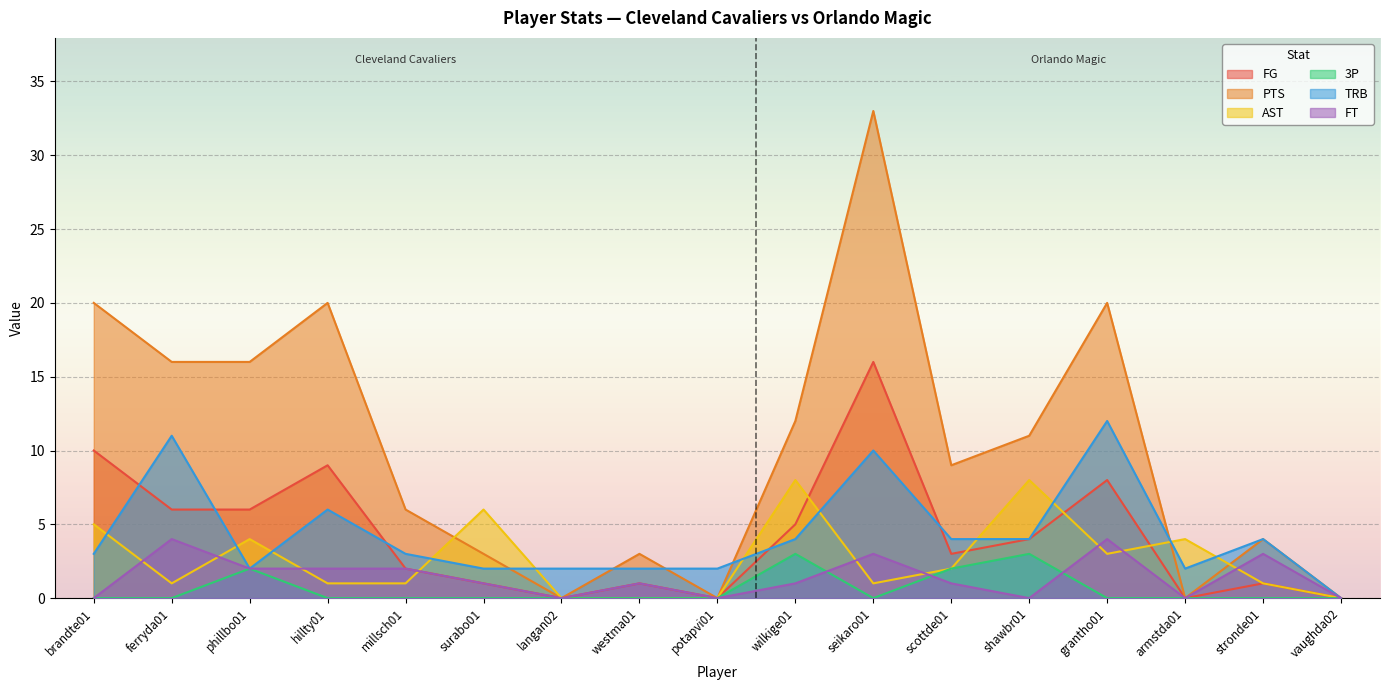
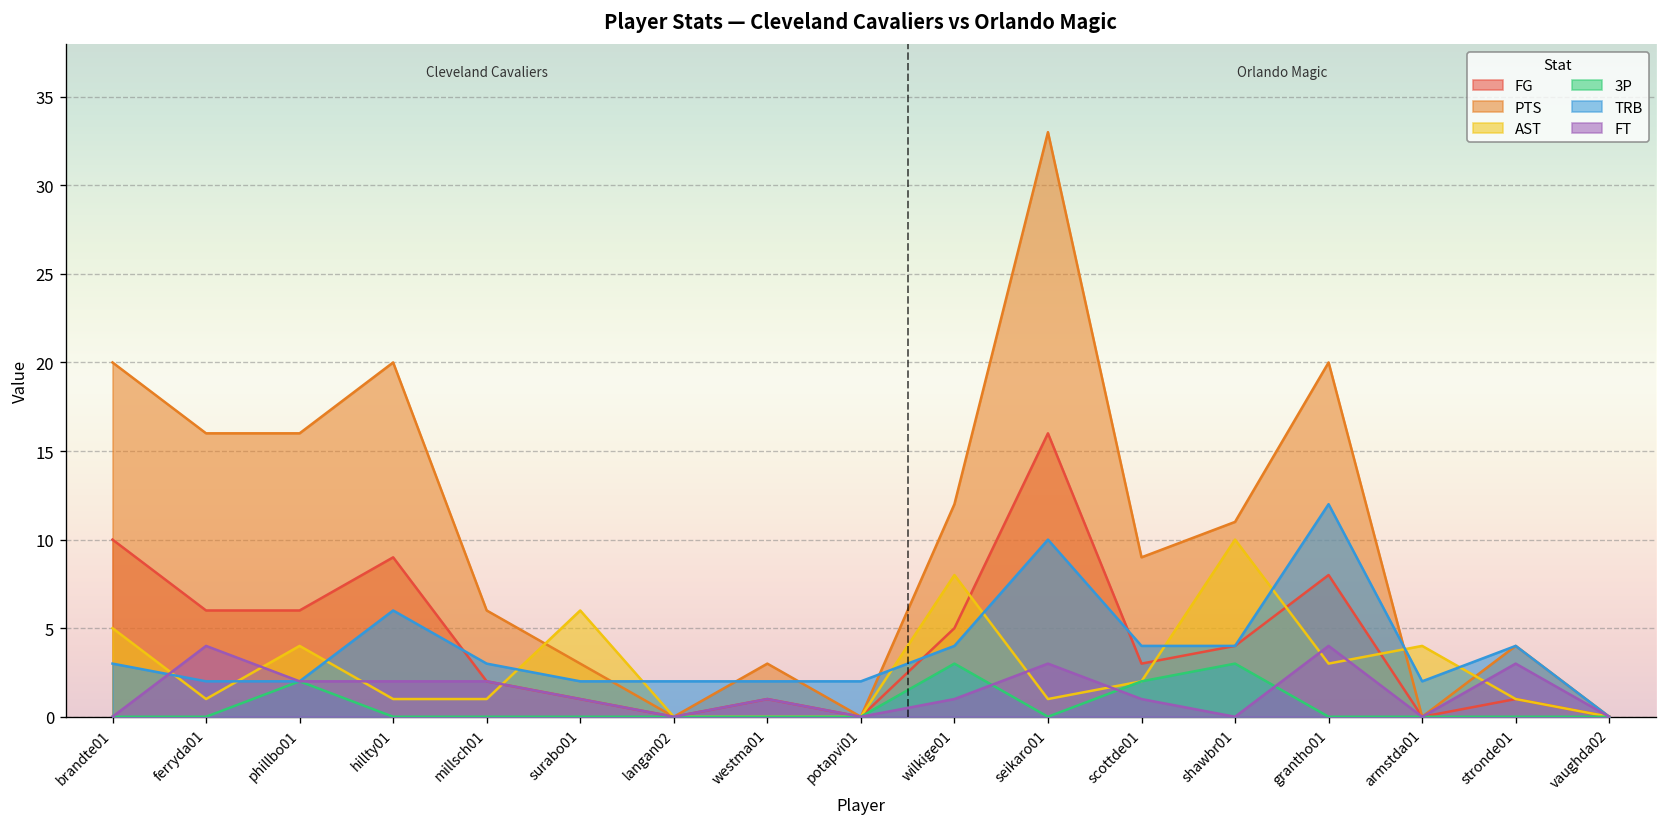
  {
    "AST": {
      "brandte01": 5,
      "ferryda01": 1,
      "phillbo01": 4,
      "hillty01": 1,
      "millsch01": 1,
      "surabo01": 6,
      "wilkige01": 8,
      "seikaro01": 1,
-     "shawbr01": 8,
+     "shawbr01": 10,
      "grantho01": 3,
      "armstda01": 4
    },
    "3P": {
      "ferryda01": 0,
      "hillty01": 0,
      "millsch01": 0,
      "surabo01": 0,
      "wilkige01": 3,
      "seikaro01": 0,
      "shawbr01": 3,
      "grantho01": 0,
      "stronde01": 0
    },
    "TRB": {
      "brandte01": 3,
-     "ferryda01": 11,
+     "ferryda01": 2,
      "hillty01": 6,
      "millsch01": 3,
      "surabo01": 2,
      "langan02": 2,
      "westma01": 2,
      "potapvi01": 2,
      "wilkige01": 4,
      "seikaro01": 10,
      "scottde01": 4,
      "grantho01": 12,
      "armstda01": 2
    },
    "FT": {
      "ferryda01": 4,
      "hillty01": 2,
      "wilkige01": 1,
      "seikaro01": 3,
      "scottde01": 1,
      "shawbr01": 0,
      "grantho01": 4,
      "stronde01": 3
    }
  }
